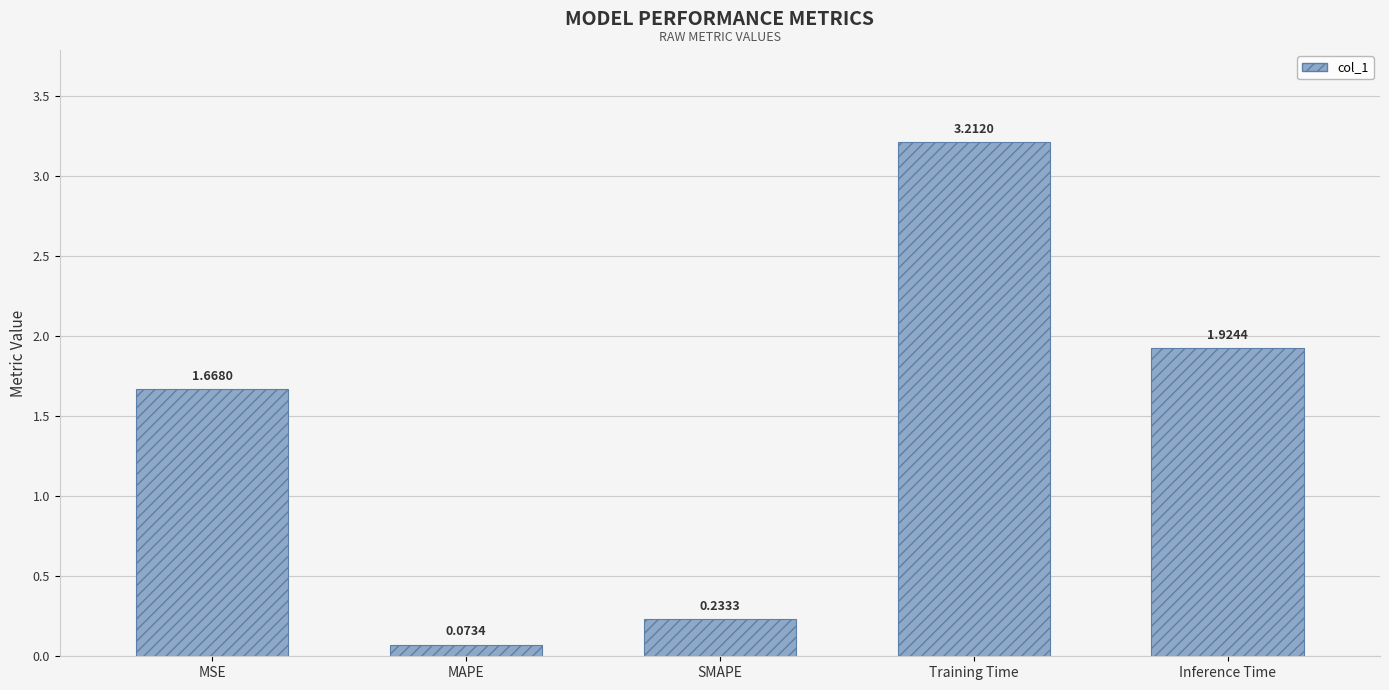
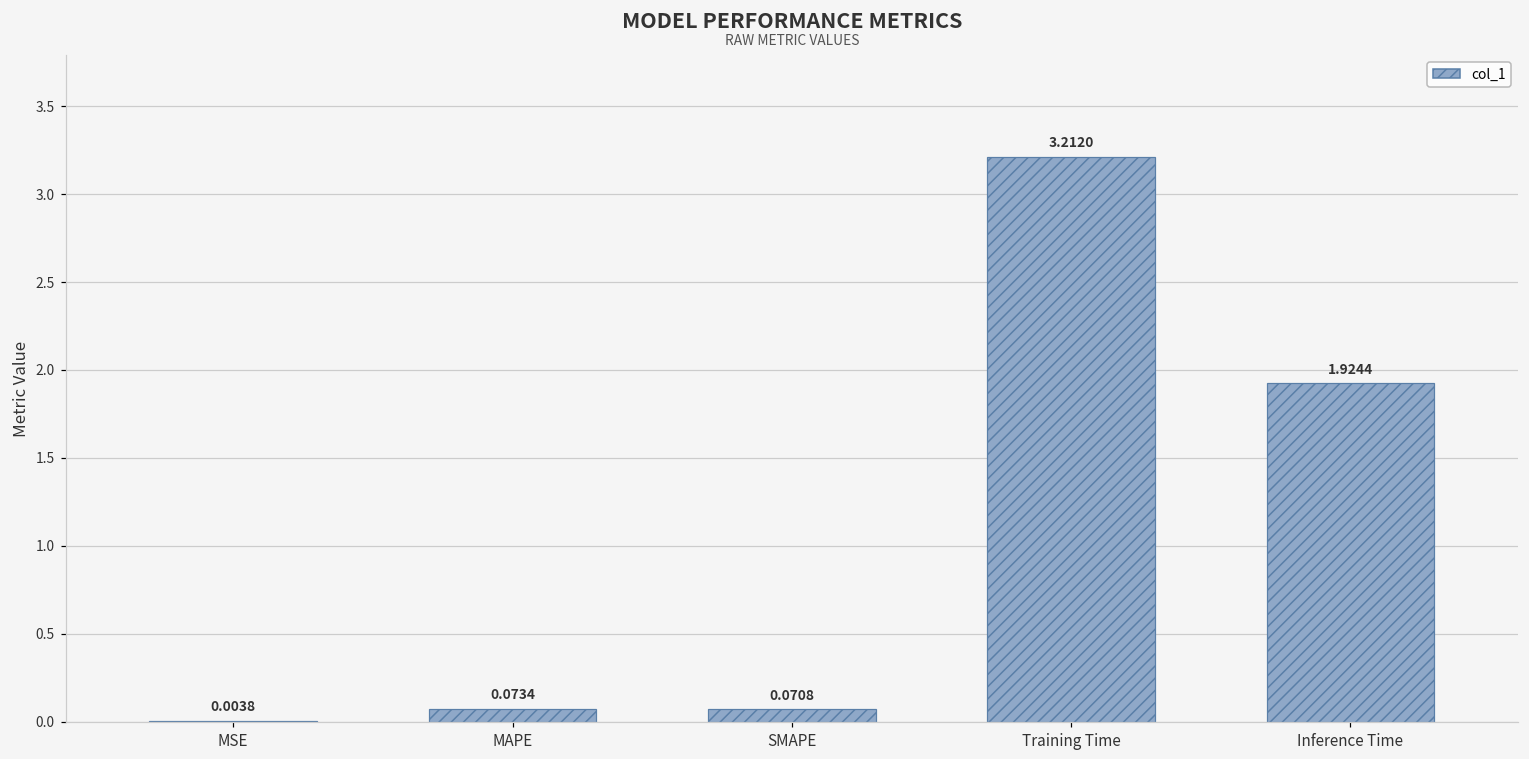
  {
-   "MSE": 1.6680,
+   "MSE": 0.0038,
    "MAPE": 0.0734,
-   "SMAPE": 0.2333,
+   "SMAPE": 0.0708,
    "Training Time": 3.2120,
    "Inference Time": 1.9244
  }
